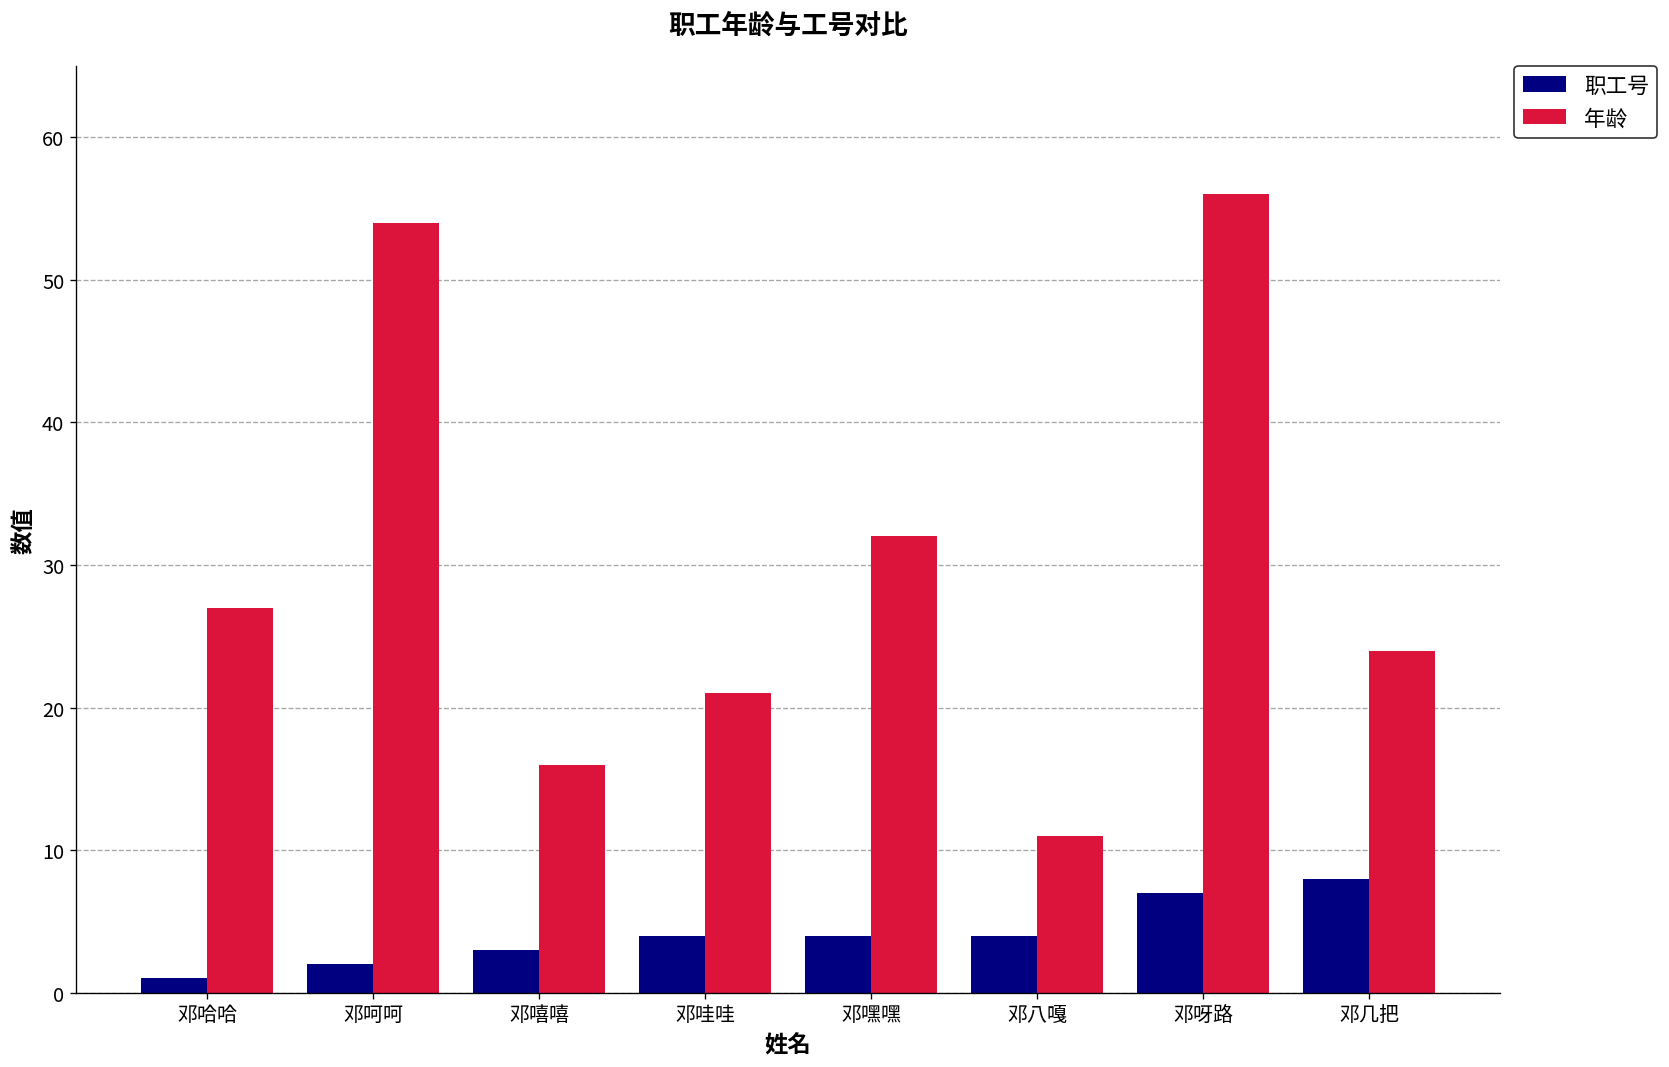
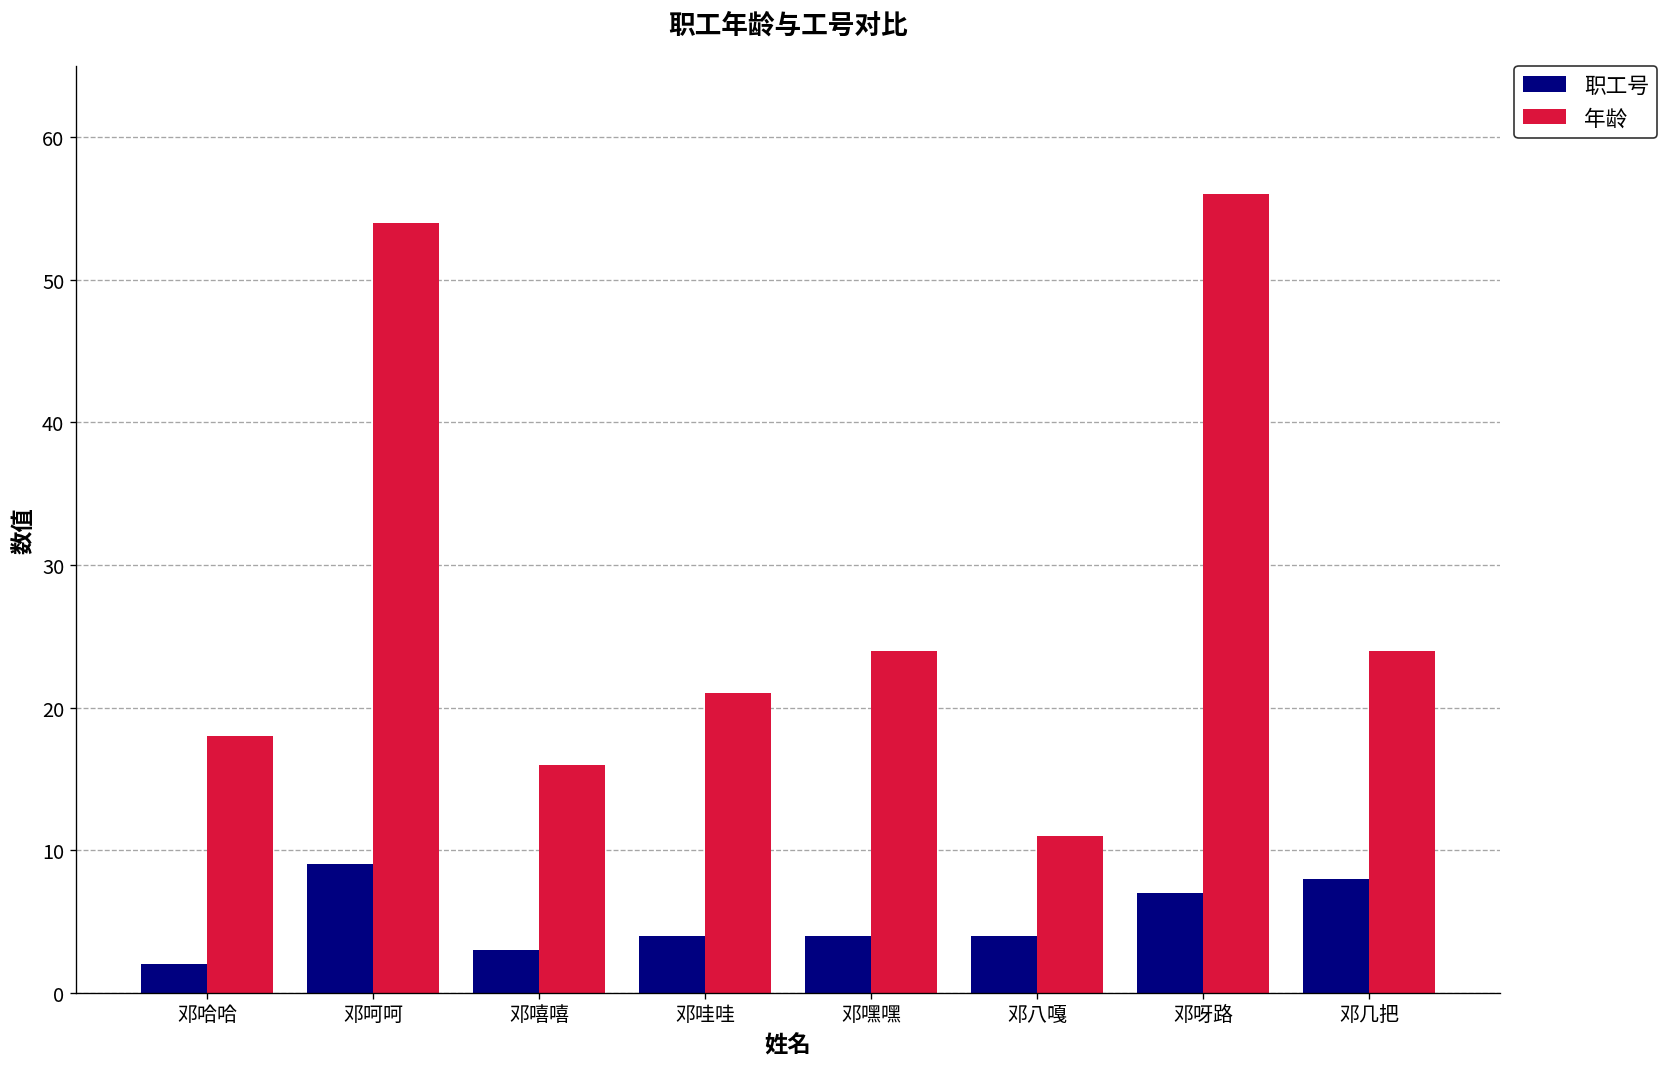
  {
    "职工号": {
-     "邓哈哈": 1,
-     "邓呵呵": 2,
+     "邓哈哈": 2,
+     "邓呵呵": 9,
      "邓嘻嘻": 3,
      "邓哇哇": 4,
      "邓嘿嘿": 4,
      "邓八嘎": 4,
      "邓呀路": 7,
      "邓几把": 8
    },
    "年龄": {
-     "邓哈哈": 27,
+     "邓哈哈": 18,
      "邓呵呵": 54,
      "邓嘻嘻": 16,
      "邓哇哇": 21,
-     "邓嘿嘿": 32,
+     "邓嘿嘿": 24,
      "邓八嘎": 11,
      "邓呀路": 56,
      "邓几把": 24
    }
  }
